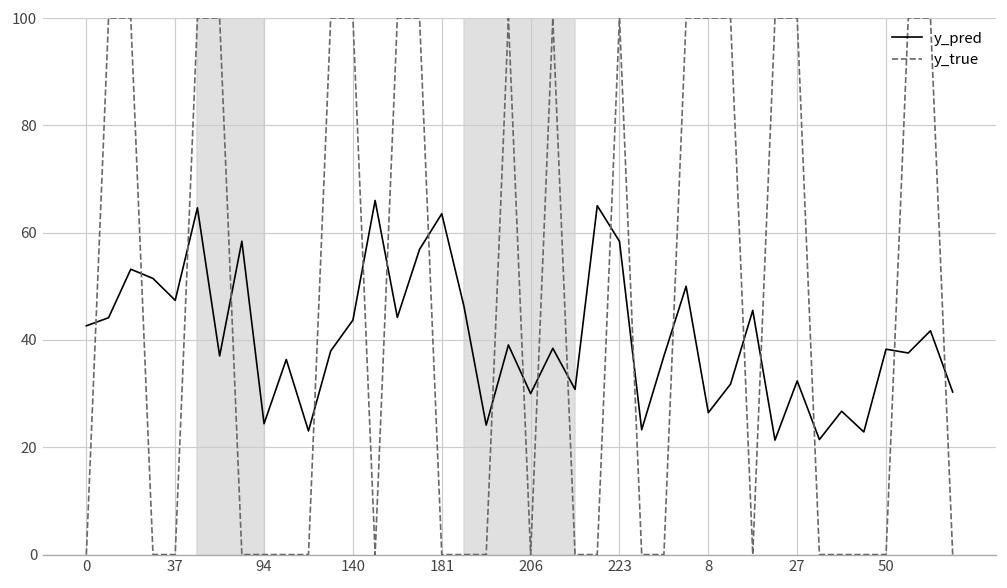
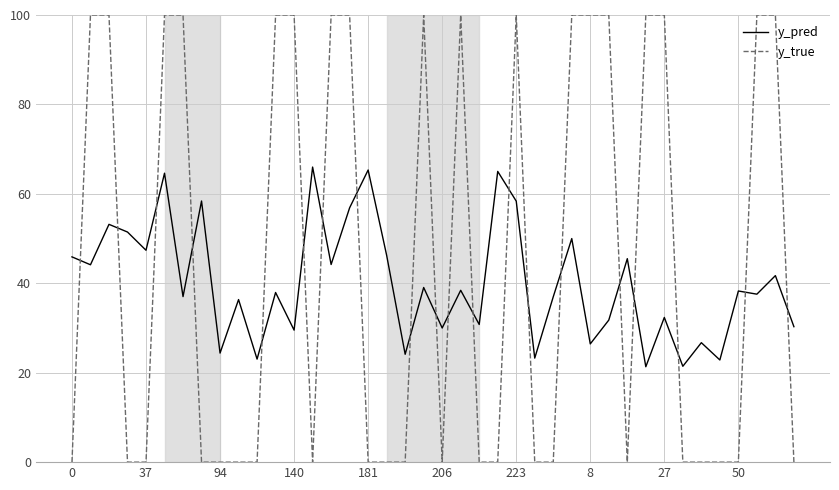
  {
    "y_pred": {
-     "0": 43,
+     "0": 46,
      "94": 24,
-     "140": 44,
-     "181": 64,
+     "140": 30,
+     "181": 65,
      "206": 30,
      "223": 58,
      "8": 26,
      "50": 38
    },
    "y_true": {
      "0": 0,
      "94": 0,
      "140": 100,
      "181": 0,
      "206": 0,
      "223": 100,
      "8": 100,
      "50": 0
    }
  }
